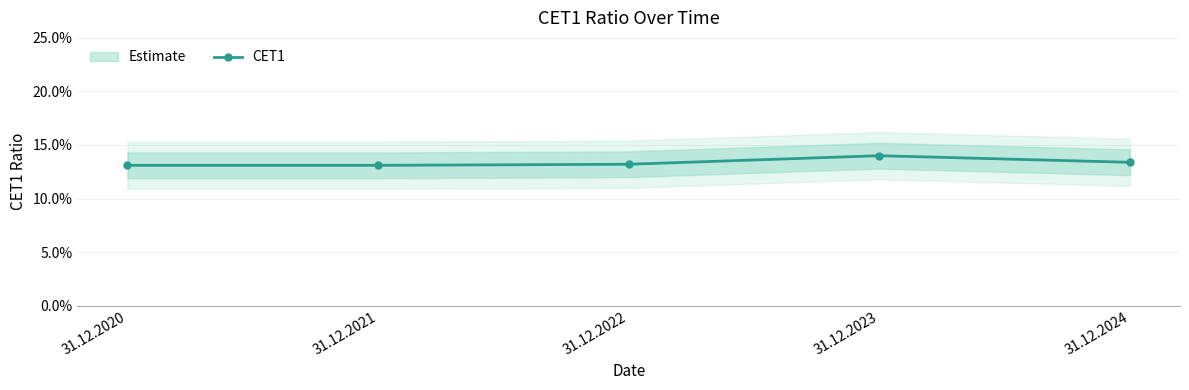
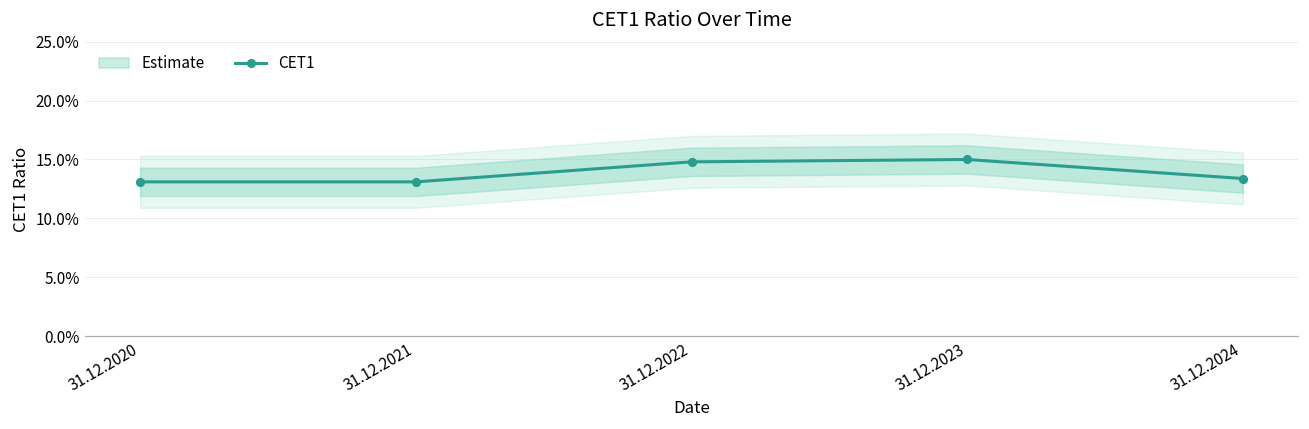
  {
    "CET1": {
      "31.12.2020": "13.1%",
      "31.12.2021": "13.1%",
-     "31.12.2022": "13.2%",
-     "31.12.2023": "14.0%",
+     "31.12.2022": "14.8%",
+     "31.12.2023": "15.0%",
      "31.12.2024": "13.4%"
    }
  }
